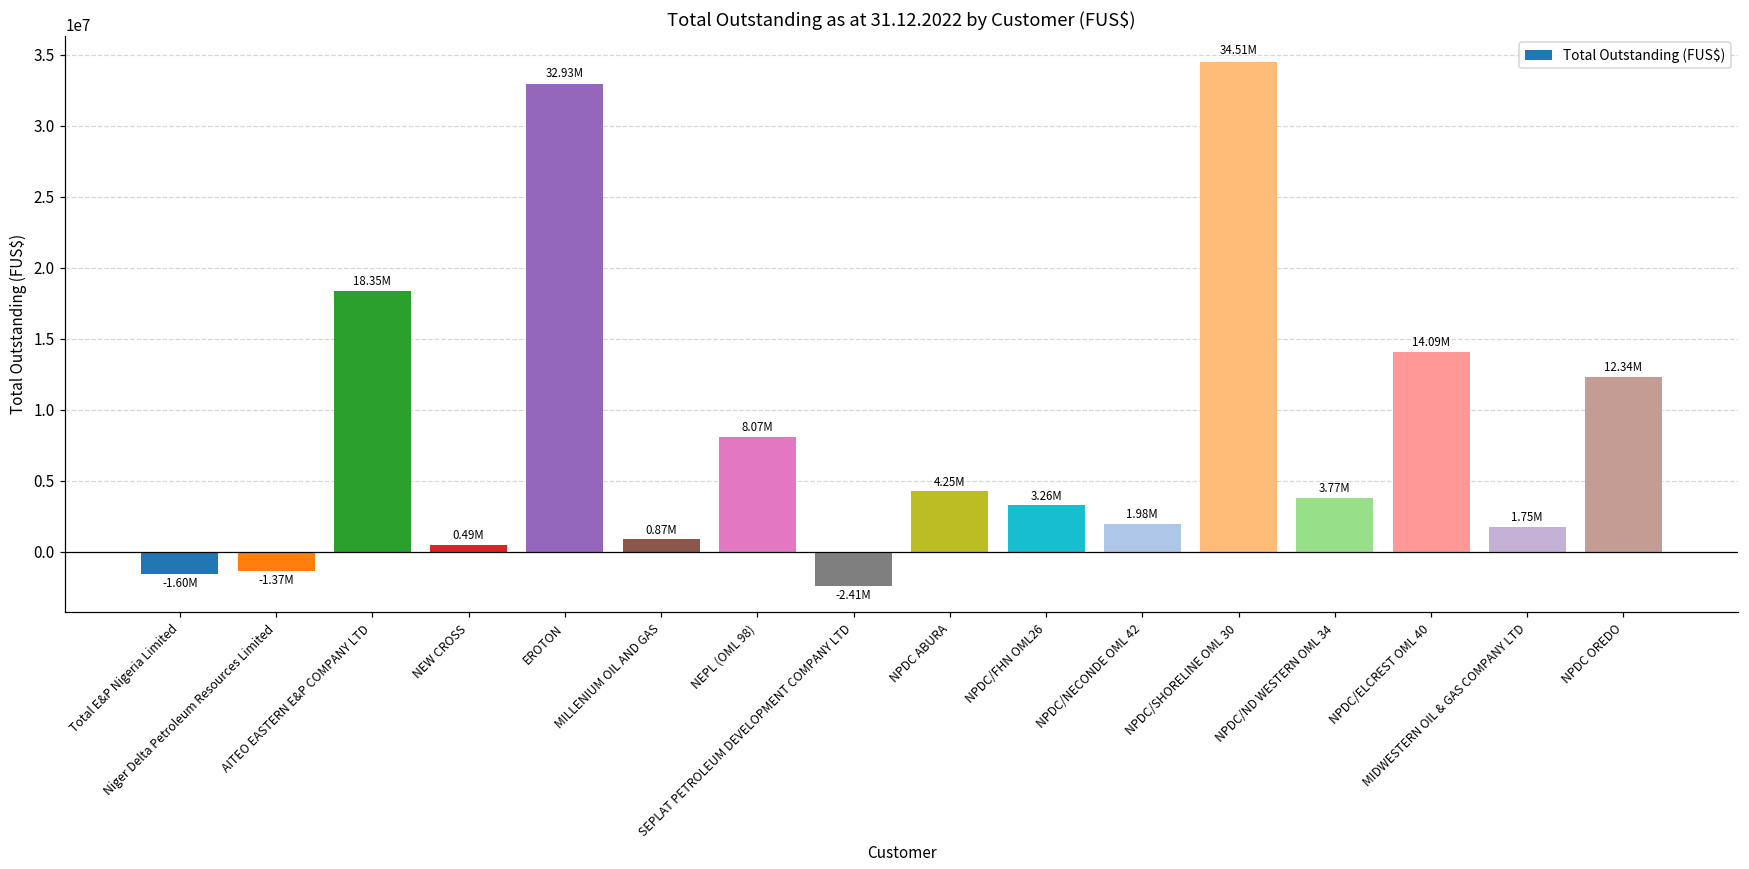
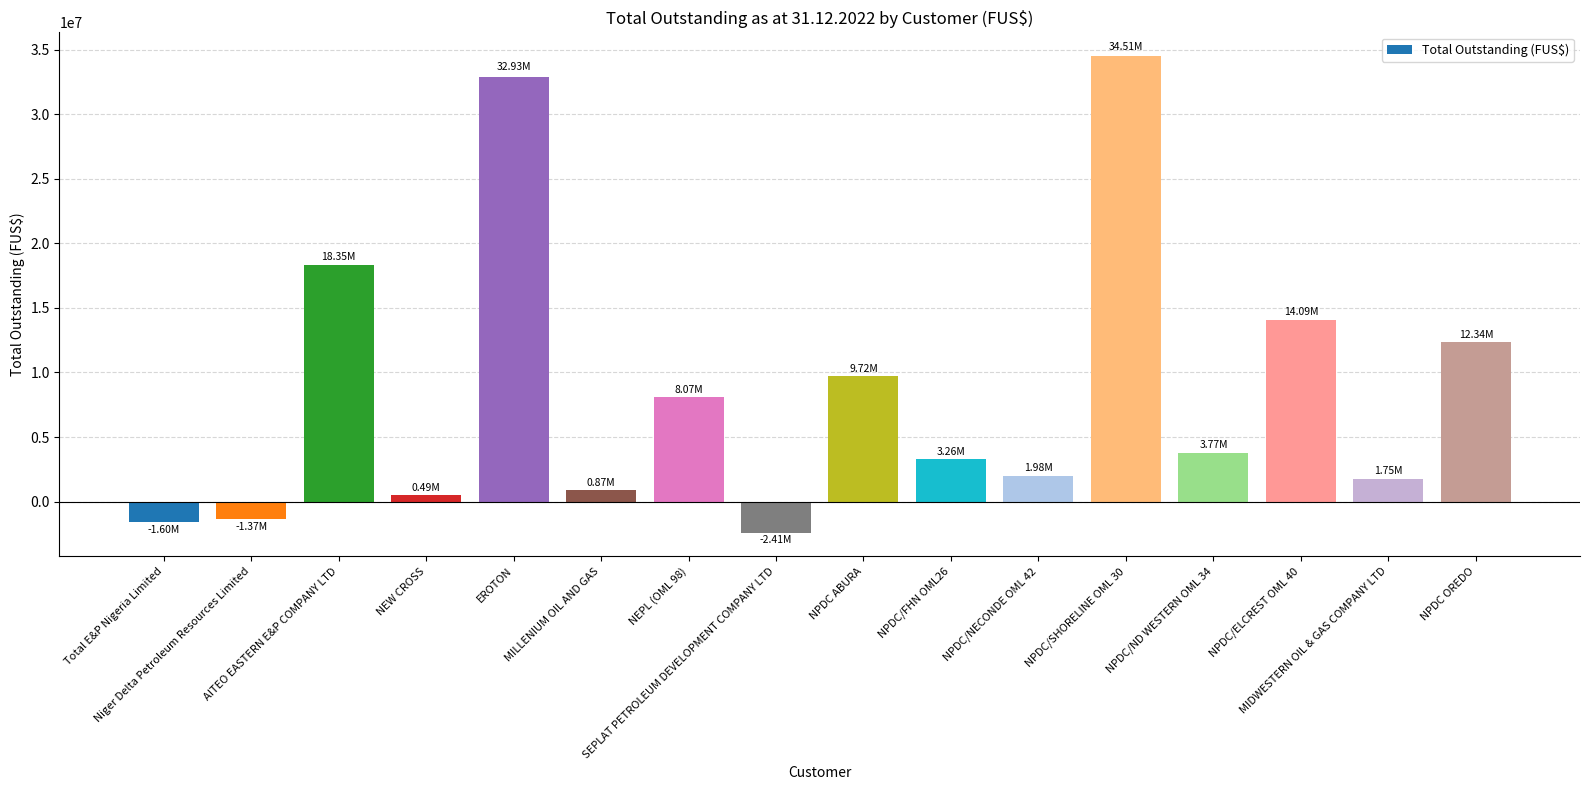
  {
    "Total E&P Nigeria Limited": "-1.60M",
    "Niger Delta Petroleum Resources Limited": "-1.37M",
    "AITEO EASTERN E&P COMPANY LTD": "18.35M",
    "NEW CROSS": "0.49M",
    "EROTON": "32.93M",
    "MILLENIUM OIL AND GAS": "0.87M",
    "NEPL (OML 98)": "8.07M",
    "SEPLAT PETROLEUM DEVELOPMENT COMPANY LTD": "-2.41M",
-   "NPDC ABURA": "4.25M",
+   "NPDC ABURA": "9.72M",
    "NPDC/FHN OML26": "3.26M",
    "NPDC/NECONDE OML 42": "1.98M",
    "NPDC/SHORELINE OML 30": "34.51M",
    "NPDC/ND WESTERN OML 34": "3.77M",
    "NPDC/ELCREST OML 40": "14.09M",
    "MIDWESTERN OIL & GAS COMPANY LTD": "1.75M",
    "NPDC OREDO": "12.34M"
  }
